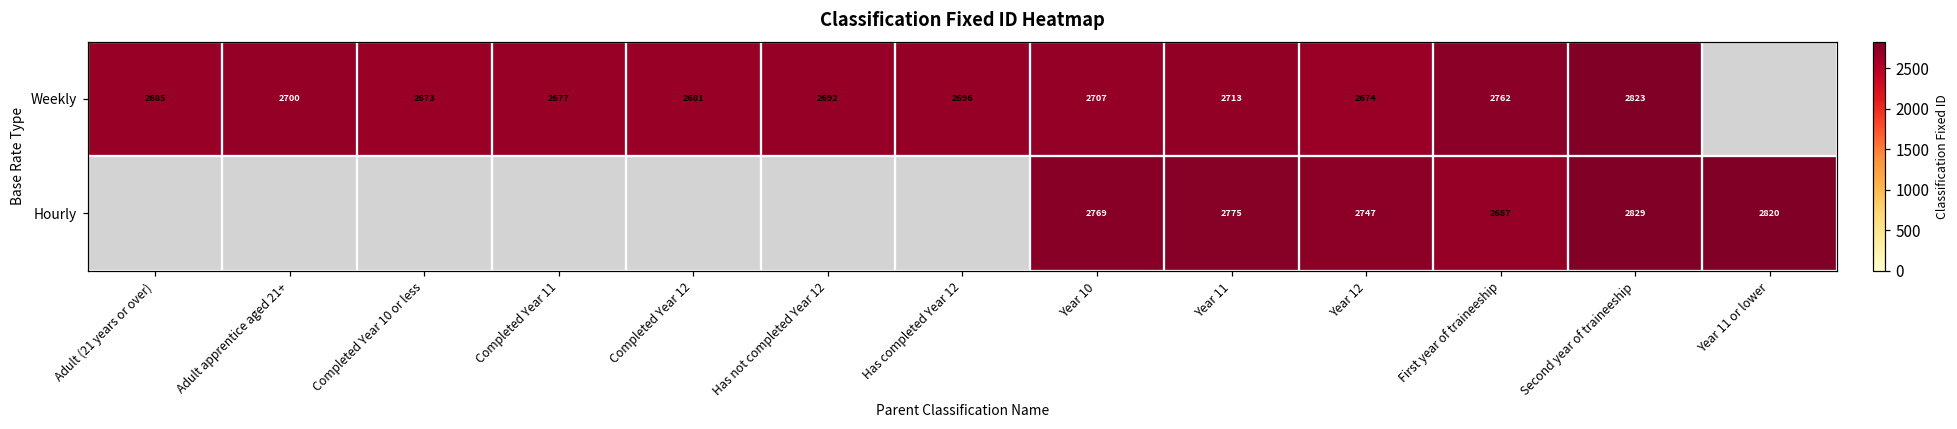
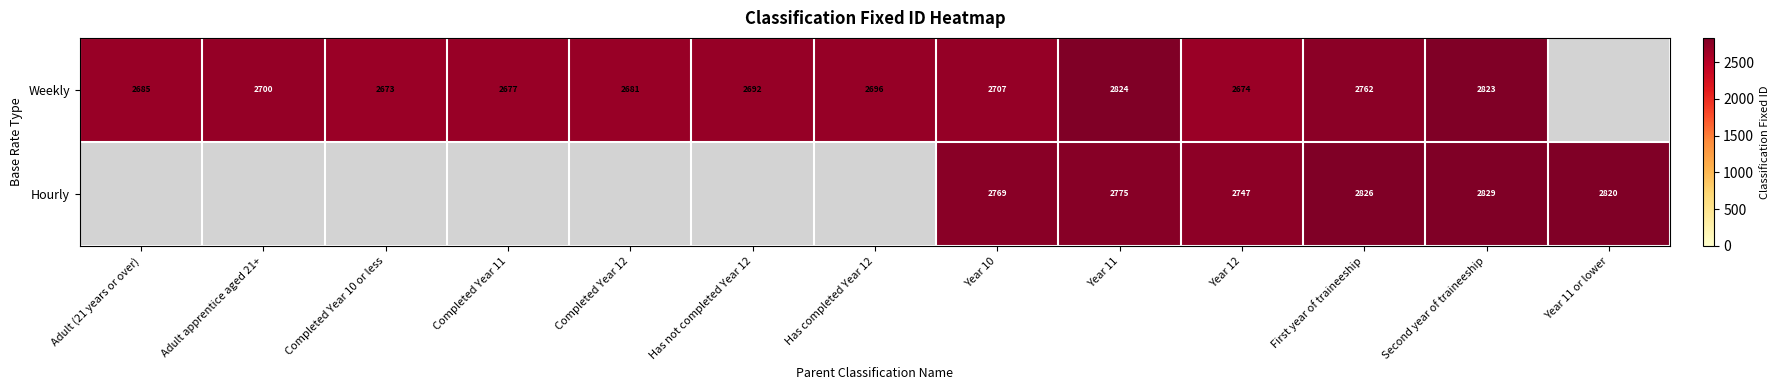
  {
    "Weekly": {
      "Adult (21 years or over)": 2685,
      "Adult apprentice aged 21+": 2700,
      "Completed Year 10 or less": 2673,
      "Completed Year 11": 2677,
      "Completed Year 12": 2681,
      "Has not completed Year 12": 2692,
      "Has completed Year 12": 2696,
      "Year 10": 2707,
-     "Year 11": 2713,
+     "Year 11": 2824,
      "Year 12": 2674,
      "First year of traineeship": 2762,
      "Second year of traineeship": 2823
    },
    "Hourly": {
      "Year 10": 2769,
      "Year 11": 2775,
      "Year 12": 2747,
-     "First year of traineeship": 2687,
+     "First year of traineeship": 2826,
      "Second year of traineeship": 2829,
      "Year 11 or lower": 2820
    }
  }
